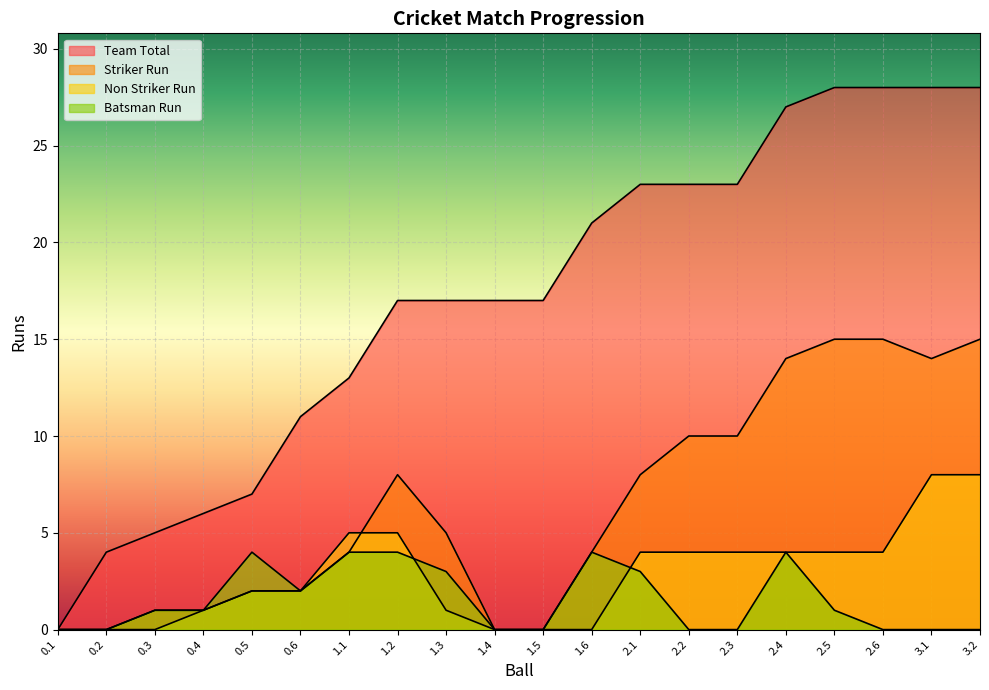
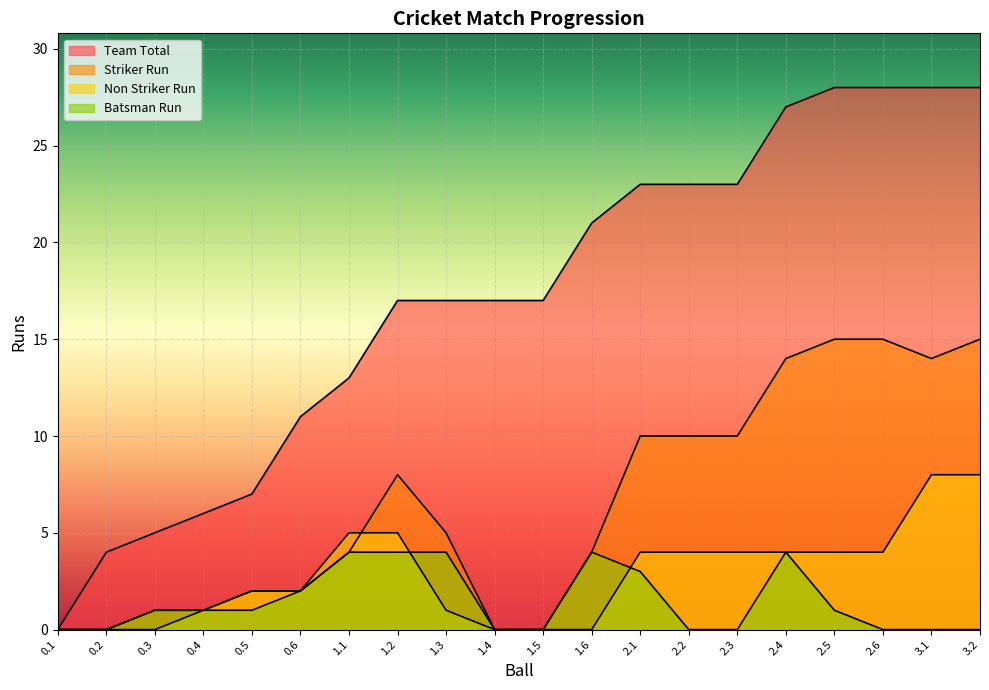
  {
    "Team Total": {
      "0.2": 4,
      "0.3": 5,
      "0.4": 6,
      "0.5": 7,
      "0.6": 11,
      "1.1": 13,
      "1.2": 17,
      "1.3": 17,
      "1.4": 17,
      "1.5": 17,
      "1.6": 21,
      "2.1": 23,
      "2.2": 23,
      "2.3": 23,
      "2.4": 27,
      "2.5": 28,
      "2.6": 28,
      "3.1": 28,
      "3.2": 28
    },
    "Striker Run": {
      "1.2": 8,
      "1.3": 5,
-     "2.1": 8,
+     "2.1": 10,
      "2.2": 10,
      "2.3": 10,
      "2.4": 14,
      "2.5": 15,
      "2.6": 15,
      "3.1": 14,
      "3.2": 15
    },
    "Non Striker Run": {
      "0.3": 0,
      "1.1": 5,
      "1.2": 5,
      "1.3": 1,
      "1.6": 0,
      "2.1": 4,
      "2.2": 4,
      "2.3": 4,
      "2.5": 4,
      "2.6": 4,
      "3.1": 8,
      "3.2": 8
    },
    "Batsman Run": {
-     "0.5": 4,
+     "0.5": 1,
      "1.2": 4,
-     "1.3": 3,
+     "1.3": 4,
      "2.1": 3,
      "2.2": 0,
      "2.3": 0,
      "2.5": 1,
      "2.6": 0,
      "3.1": 0,
      "3.2": 0
    }
  }
